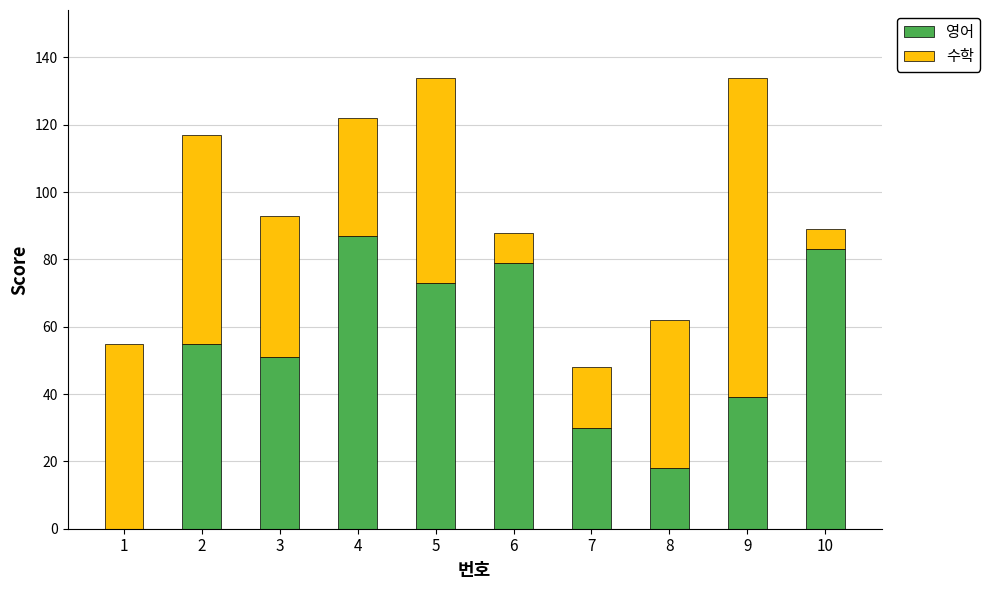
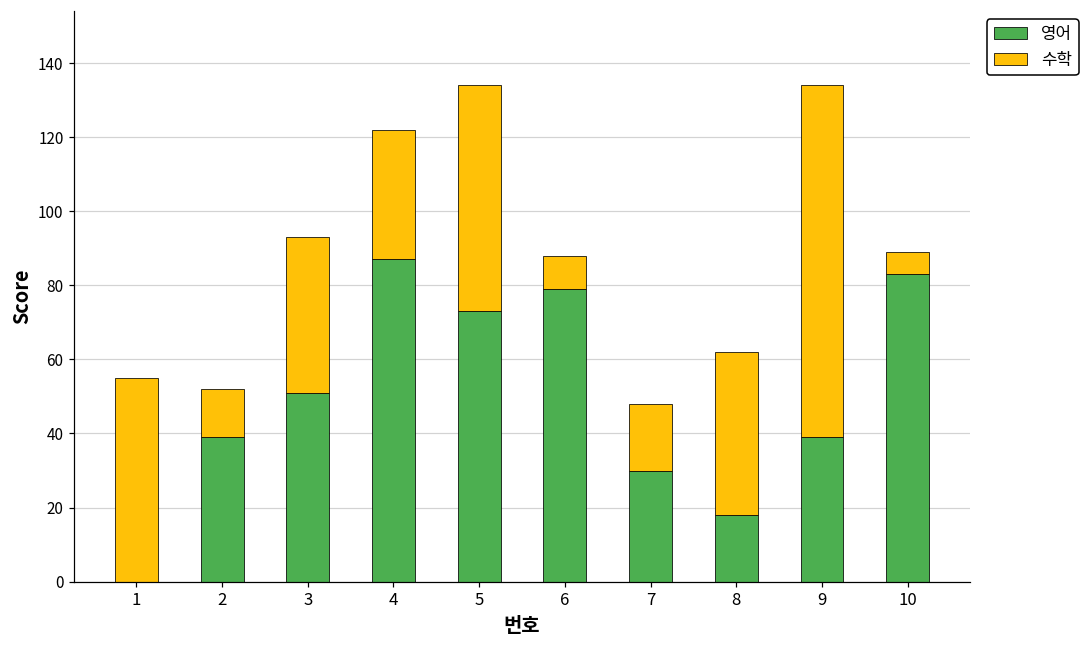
  {
    "영어": {
      "1": 0,
-     "2": 55,
+     "2": 39,
      "3": 51,
      "4": 87,
      "5": 73,
      "6": 79,
      "7": 30,
      "8": 18,
      "9": 39,
      "10": 83
    },
    "수학": {
      "1": 55,
-     "2": 62,
+     "2": 13,
      "3": 42,
      "4": 35,
      "5": 61,
      "6": 9,
      "7": 18,
      "8": 44,
      "9": 95,
      "10": 6
    }
  }
